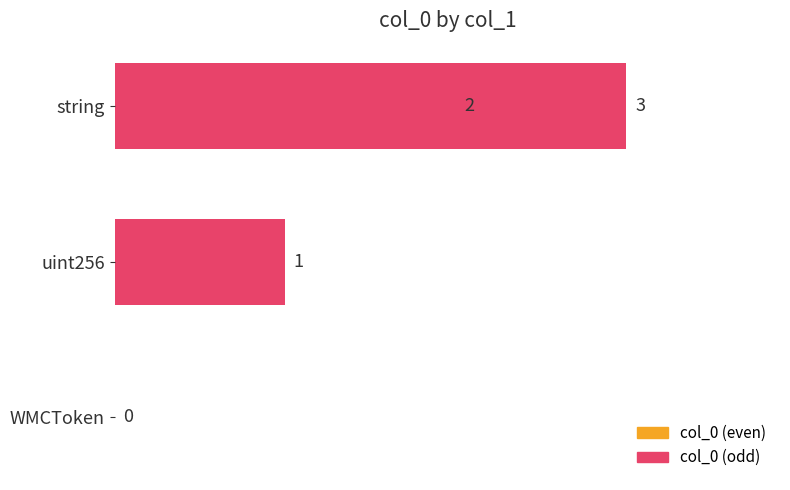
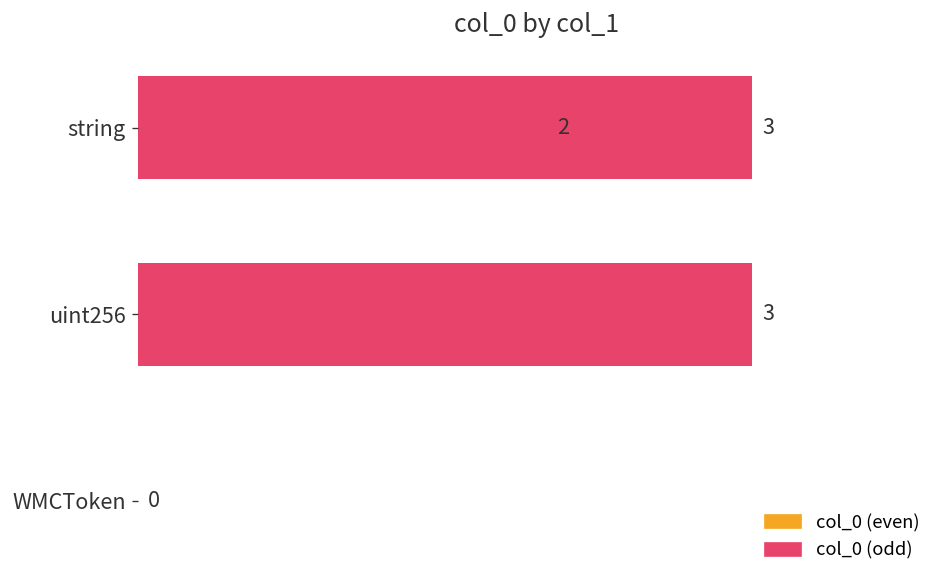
  {
-   "uint256": 1,
+   "uint256": 3,
    "WMCToken": 0
  }
